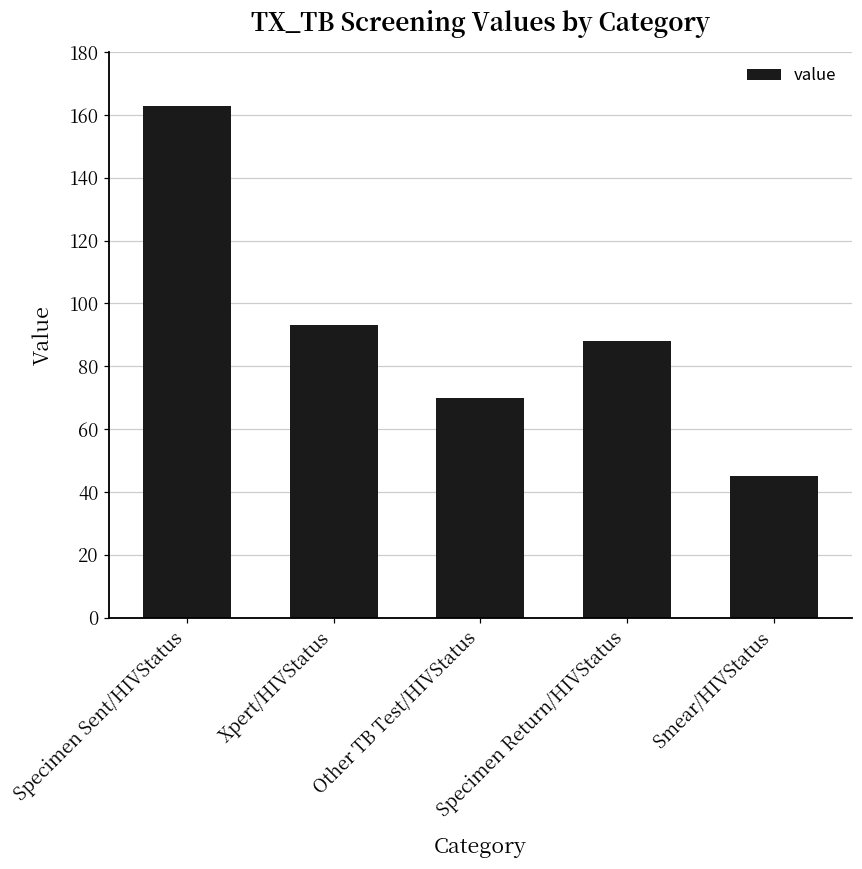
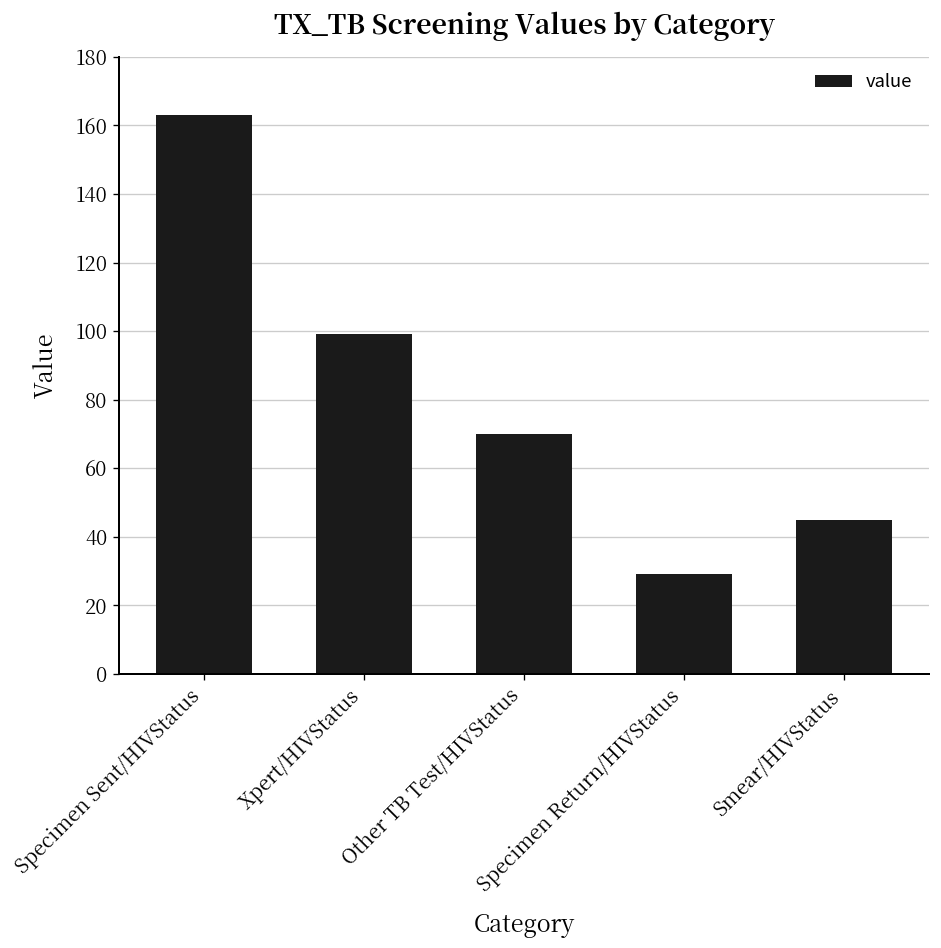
  {
    "Specimen Sent/HIVStatus": 163,
-   "Xpert/HIVStatus": 93,
+   "Xpert/HIVStatus": 99,
    "Other TB Test/HIVStatus": 70,
-   "Specimen Return/HIVStatus": 88,
+   "Specimen Return/HIVStatus": 29,
    "Smear/HIVStatus": 45
  }
